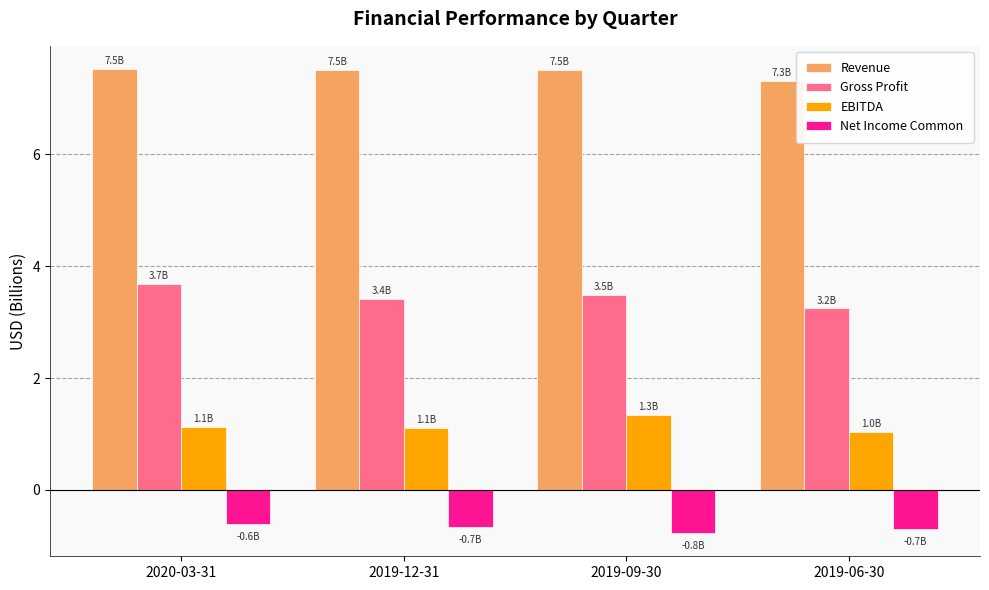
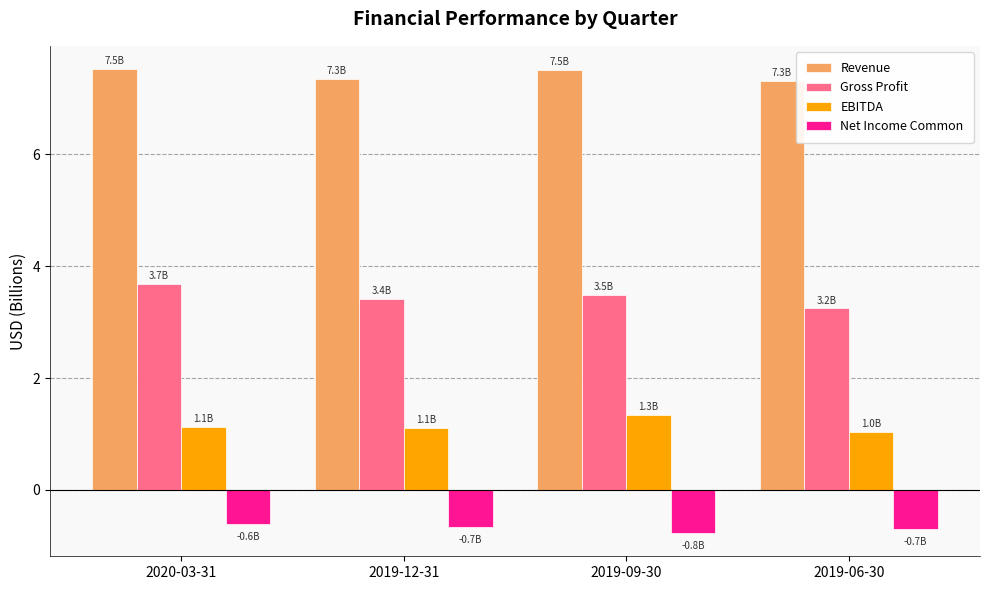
  {
    "Revenue": {
      "2020-03-31": "7.5B",
-     "2019-12-31": "7.5B",
+     "2019-12-31": "7.3B",
      "2019-09-30": "7.5B",
      "2019-06-30": "7.3B"
    },
    "Gross Profit": {
      "2020-03-31": "3.7B",
      "2019-12-31": "3.4B",
      "2019-09-30": "3.5B",
      "2019-06-30": "3.2B"
    },
    "EBITDA": {
      "2020-03-31": "1.1B",
      "2019-12-31": "1.1B",
      "2019-09-30": "1.3B",
      "2019-06-30": "1.0B"
    },
    "Net Income Common": {
      "2020-03-31": "-0.6B",
      "2019-12-31": "-0.7B",
      "2019-09-30": "-0.8B",
      "2019-06-30": "-0.7B"
    }
  }
